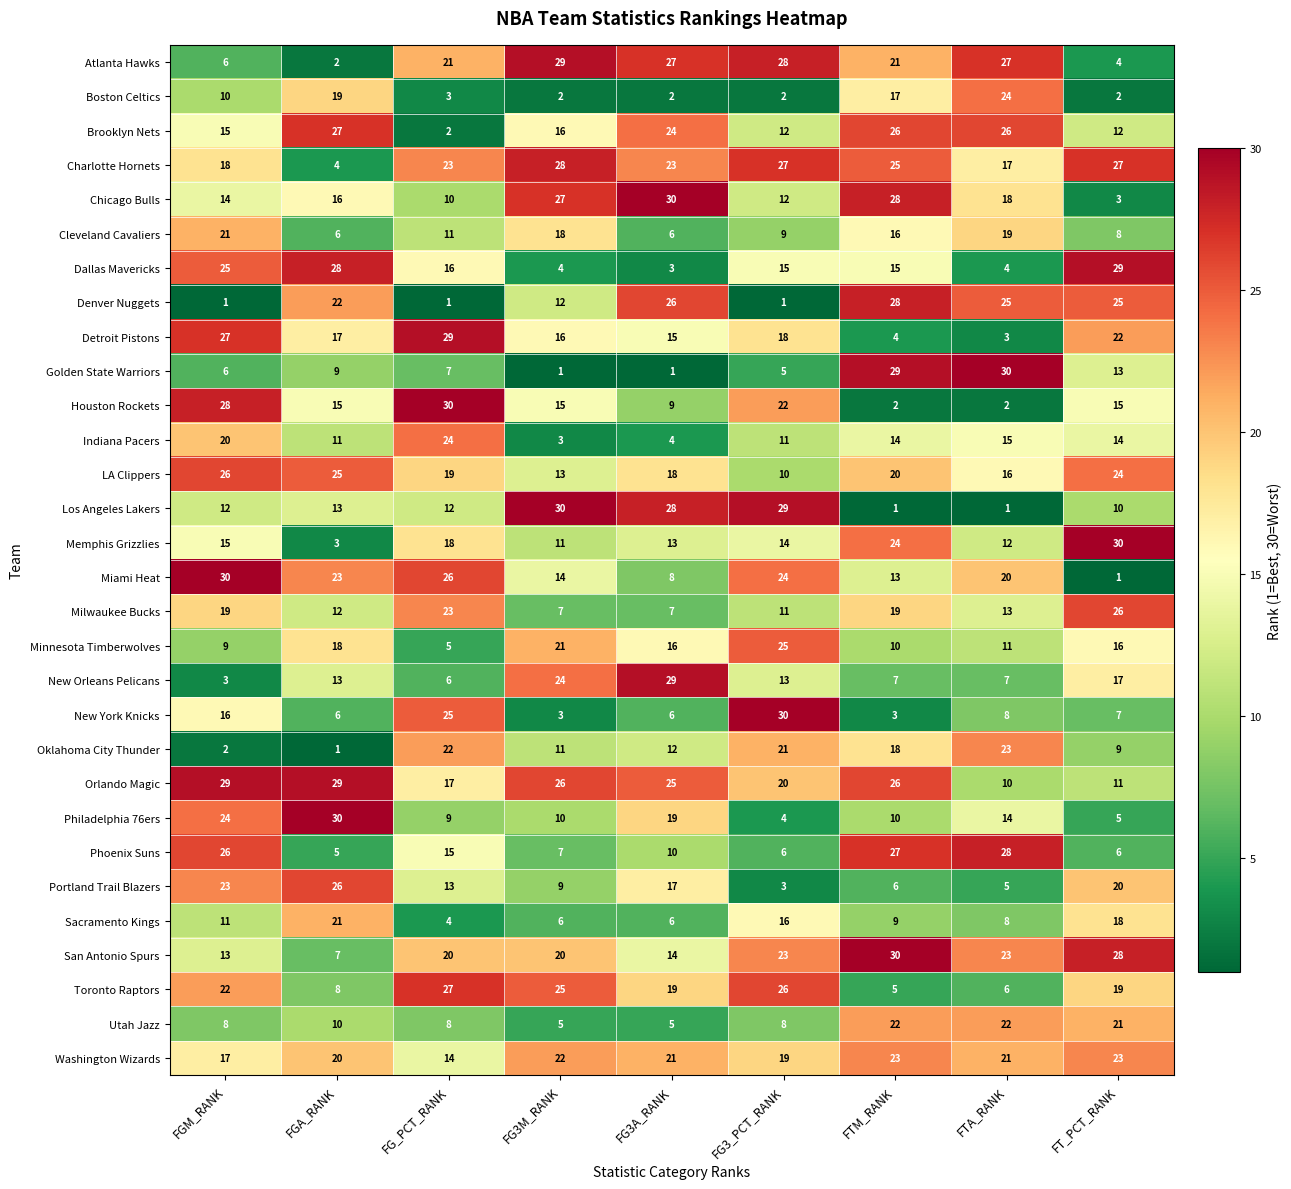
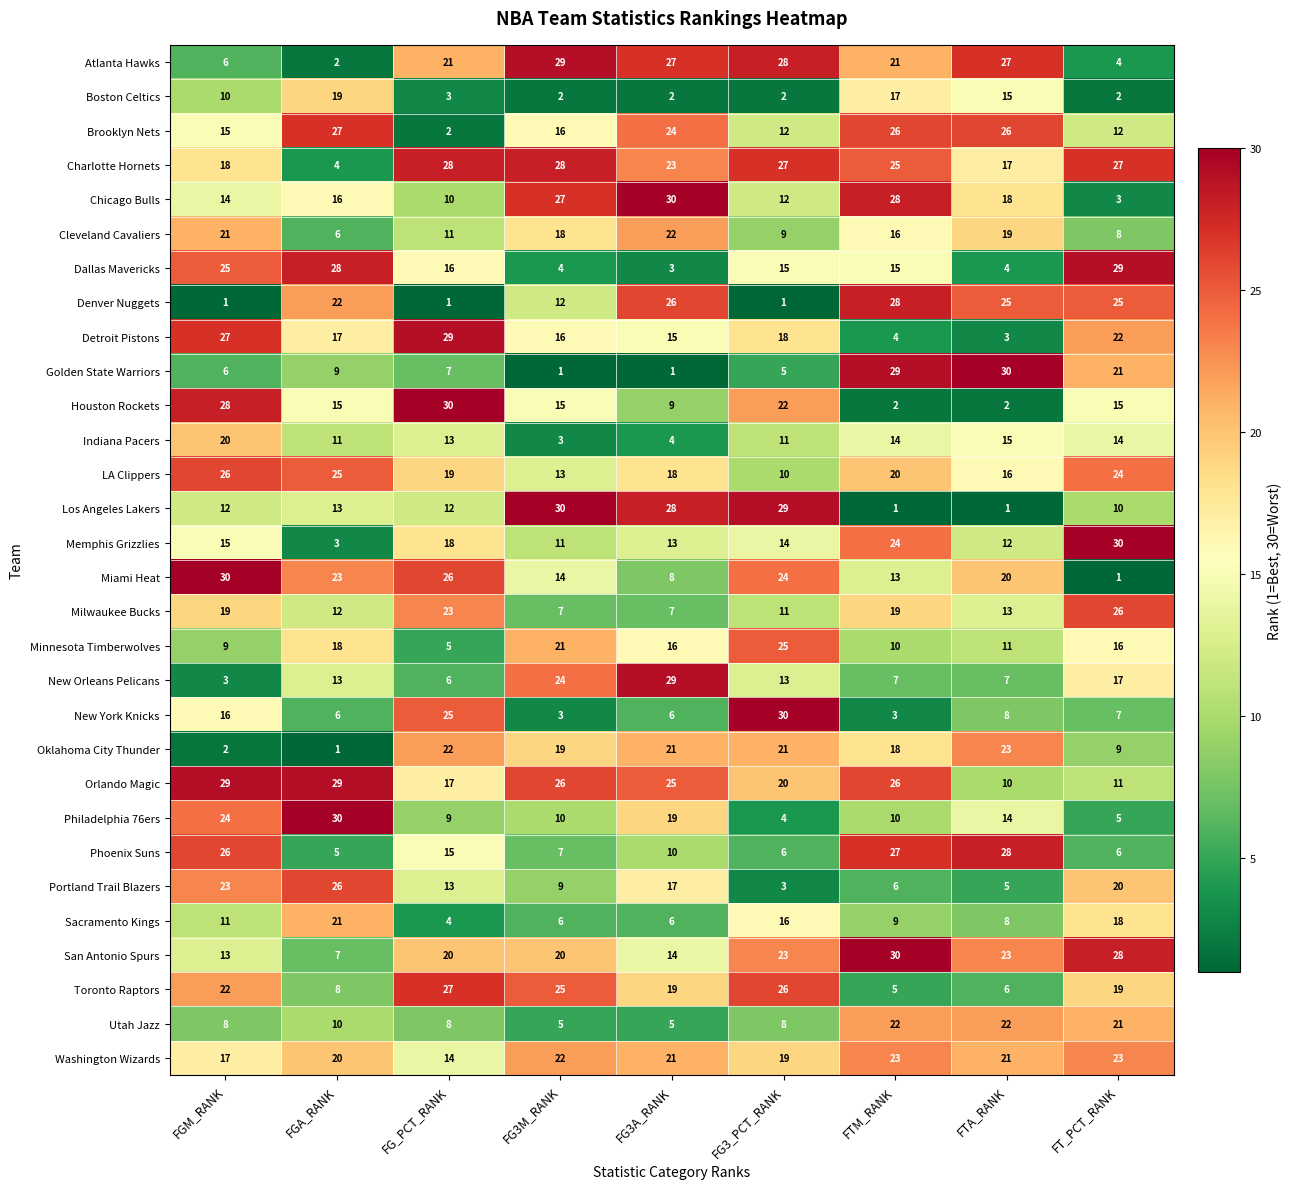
  {
    "Boston Celtics": {
      "FGM_RANK": 10,
      "FGA_RANK": 19,
      "FG_PCT_RANK": 3,
      "FG3M_RANK": 2,
      "FG3A_RANK": 2,
      "FG3_PCT_RANK": 2,
      "FTM_RANK": 17,
-     "FTA_RANK": 24,
+     "FTA_RANK": 15,
      "FT_PCT_RANK": 2
    },
    "Charlotte Hornets": {
      "FGM_RANK": 18,
      "FGA_RANK": 4,
-     "FG_PCT_RANK": 23,
+     "FG_PCT_RANK": 28,
      "FG3M_RANK": 28,
      "FG3A_RANK": 23,
      "FG3_PCT_RANK": 27,
      "FTM_RANK": 25,
      "FTA_RANK": 17,
      "FT_PCT_RANK": 27
    },
    "Cleveland Cavaliers": {
      "FGM_RANK": 21,
      "FGA_RANK": 6,
      "FG_PCT_RANK": 11,
      "FG3M_RANK": 18,
-     "FG3A_RANK": 6,
+     "FG3A_RANK": 22,
      "FG3_PCT_RANK": 9,
      "FTM_RANK": 16,
      "FTA_RANK": 19,
      "FT_PCT_RANK": 8
    },
    "Golden State Warriors": {
      "FGM_RANK": 6,
      "FGA_RANK": 9,
      "FG_PCT_RANK": 7,
      "FG3M_RANK": 1,
      "FG3A_RANK": 1,
      "FG3_PCT_RANK": 5,
      "FTM_RANK": 29,
      "FTA_RANK": 30,
-     "FT_PCT_RANK": 13
+     "FT_PCT_RANK": 21
    },
    "Indiana Pacers": {
      "FGM_RANK": 20,
      "FGA_RANK": 11,
-     "FG_PCT_RANK": 24,
+     "FG_PCT_RANK": 13,
      "FG3M_RANK": 3,
      "FG3A_RANK": 4,
      "FG3_PCT_RANK": 11,
      "FTM_RANK": 14,
      "FTA_RANK": 15,
      "FT_PCT_RANK": 14
    },
    "Oklahoma City Thunder": {
      "FGM_RANK": 2,
      "FGA_RANK": 1,
      "FG_PCT_RANK": 22,
-     "FG3M_RANK": 11,
-     "FG3A_RANK": 12,
+     "FG3M_RANK": 19,
+     "FG3A_RANK": 21,
      "FG3_PCT_RANK": 21,
      "FTM_RANK": 18,
      "FTA_RANK": 23,
      "FT_PCT_RANK": 9
    }
  }
